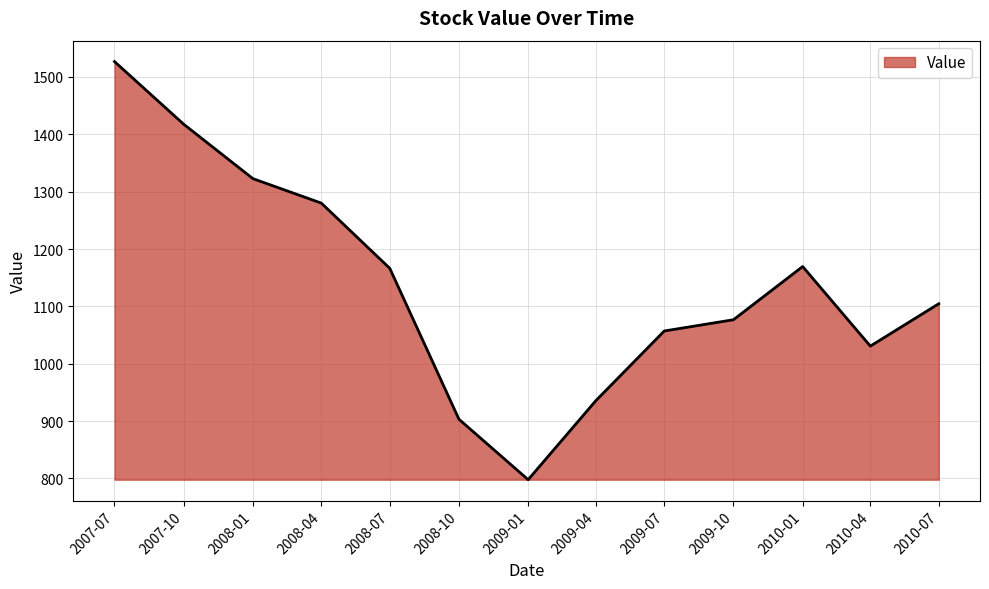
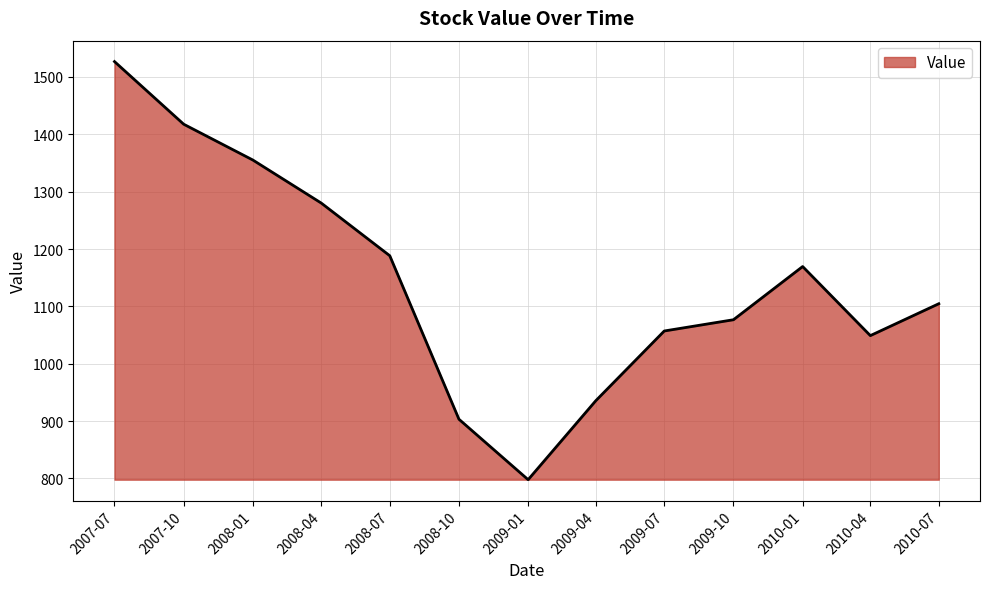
  {
    "2007-07": 1530,
    "2007-10": 1420,
-   "2008-01": 1320,
+   "2008-01": 1360,
    "2008-04": 1280,
-   "2008-07": 1170,
+   "2008-07": 1190,
    "2008-10": 900,
    "2009-01": 800,
    "2009-04": 940,
    "2009-07": 1060,
    "2009-10": 1080,
    "2010-01": 1170,
-   "2010-04": 1030,
+   "2010-04": 1050,
    "2010-07": 1100
  }
